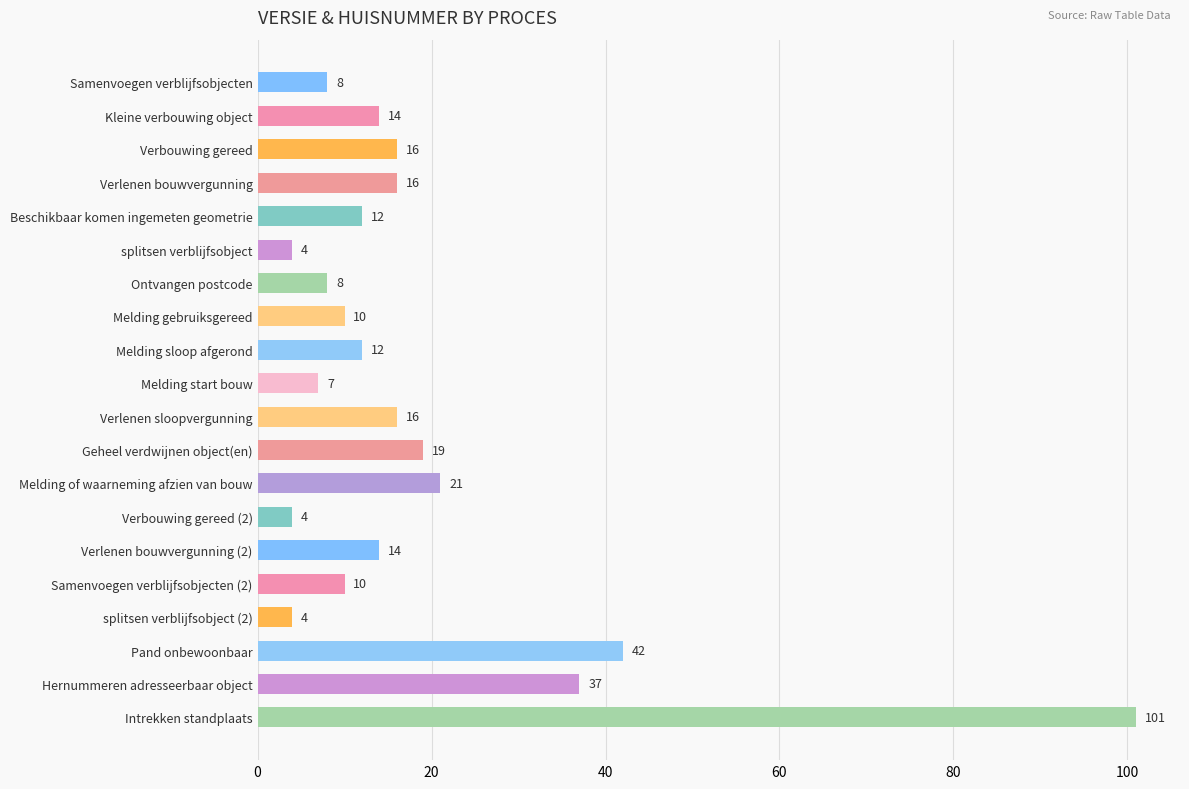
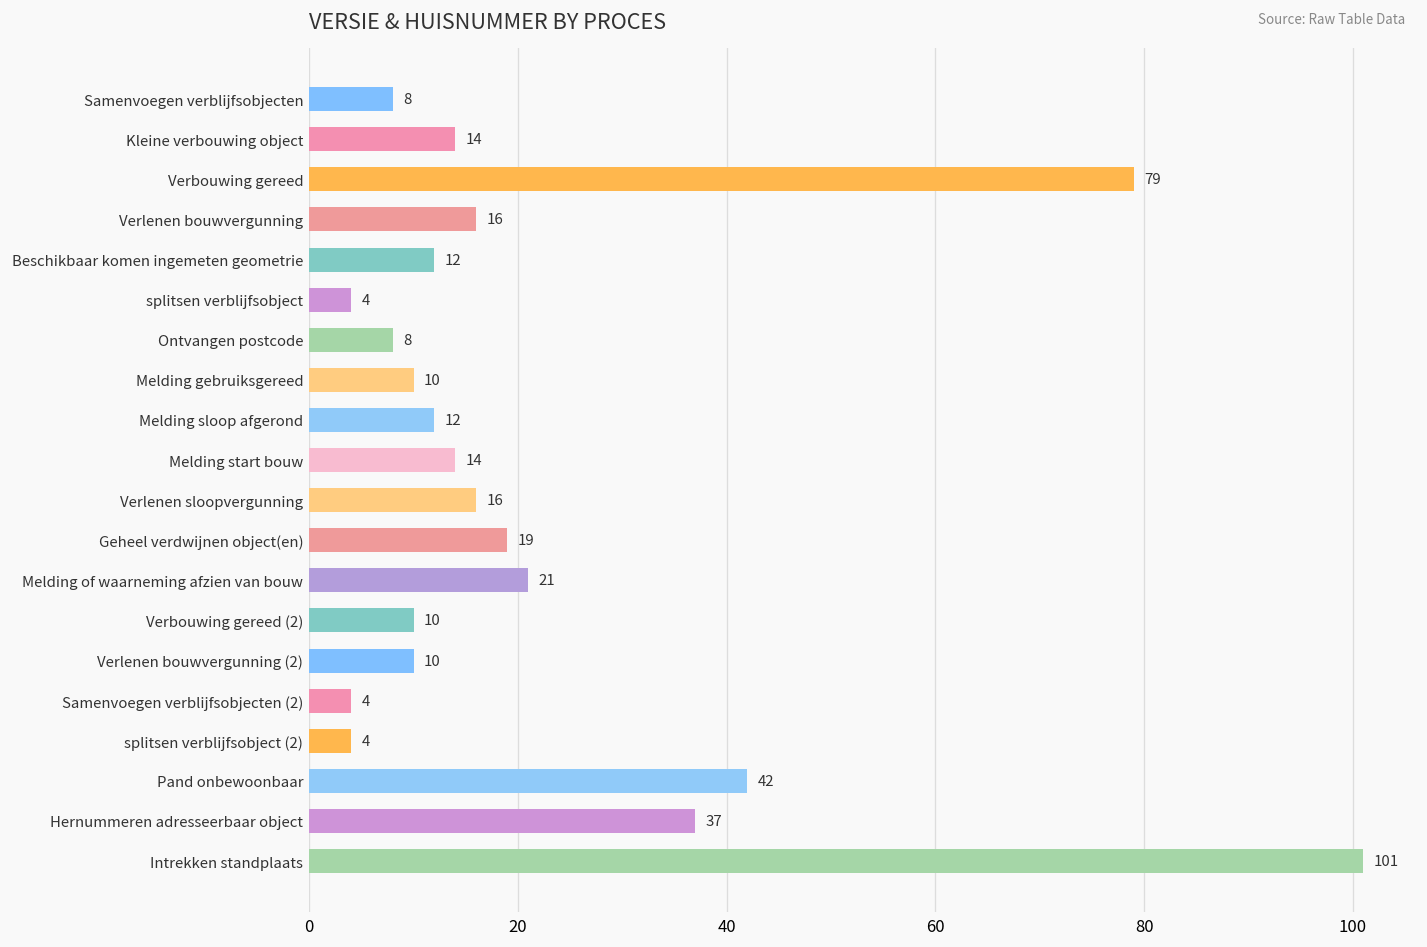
  {
    "Samenvoegen verblijfsobjecten": 8,
    "Kleine verbouwing object": 14,
-   "Verbouwing gereed": 16,
+   "Verbouwing gereed": 79,
    "Verlenen bouwvergunning": 16,
    "Beschikbaar komen ingemeten geometrie": 12,
    "splitsen verblijfsobject": 4,
    "Ontvangen postcode": 8,
    "Melding gebruiksgereed": 10,
    "Melding sloop afgerond": 12,
-   "Melding start bouw": 7,
+   "Melding start bouw": 14,
    "Verlenen sloopvergunning": 16,
    "Geheel verdwijnen object(en)": 19,
    "Melding of waarneming afzien van bouw": 21,
-   "Verbouwing gereed (2)": 4,
-   "Verlenen bouwvergunning (2)": 14,
-   "Samenvoegen verblijfsobjecten (2)": 10,
+   "Verbouwing gereed (2)": 10,
+   "Verlenen bouwvergunning (2)": 10,
+   "Samenvoegen verblijfsobjecten (2)": 4,
    "splitsen verblijfsobject (2)": 4,
    "Pand onbewoonbaar": 42,
    "Hernummeren adresseerbaar object": 37,
    "Intrekken standplaats": 101
  }
